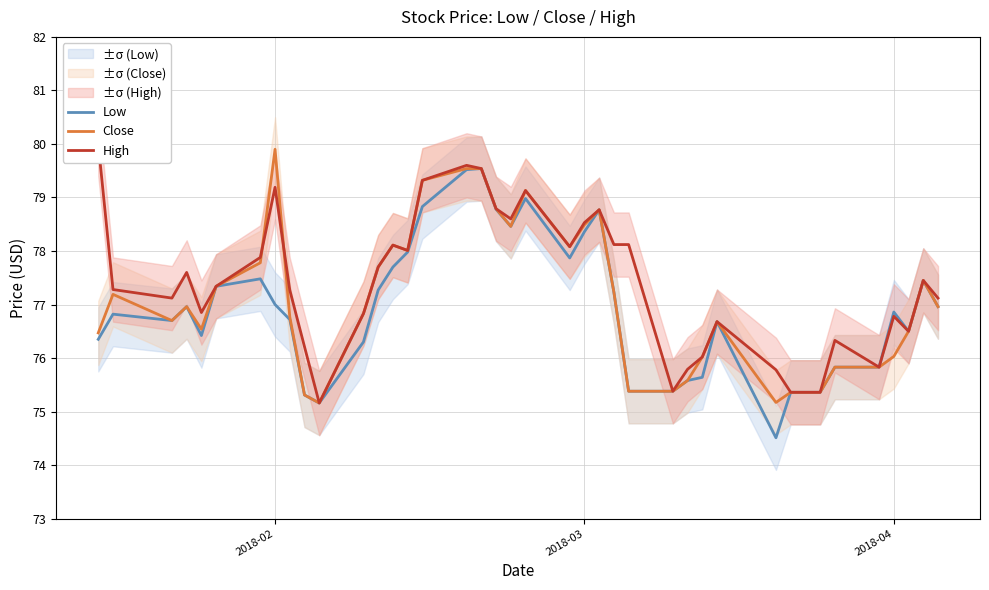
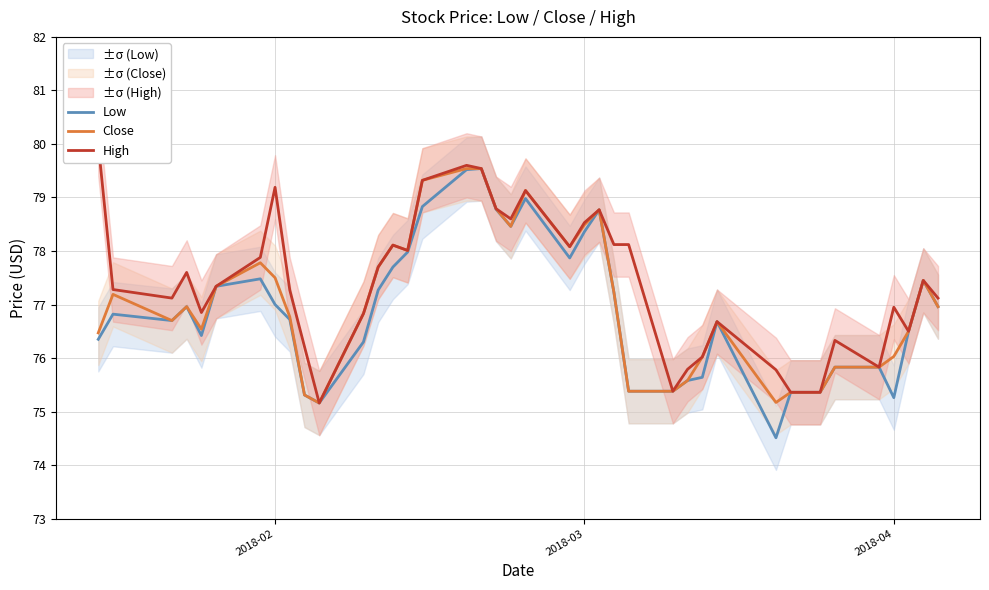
  {
    "Low": {
      "2018-02": 77.0,
      "2018-03": 78.4,
-     "2018-04": 76.9
+     "2018-04": 75.3
    },
    "Close": {
-     "2018-02": 79.9,
+     "2018-02": 77.5,
      "2018-04": 76.0
    },
    "High": {
      "2018-02": 79.2,
-     "2018-04": 76.8
+     "2018-04": 77.0
    }
  }
